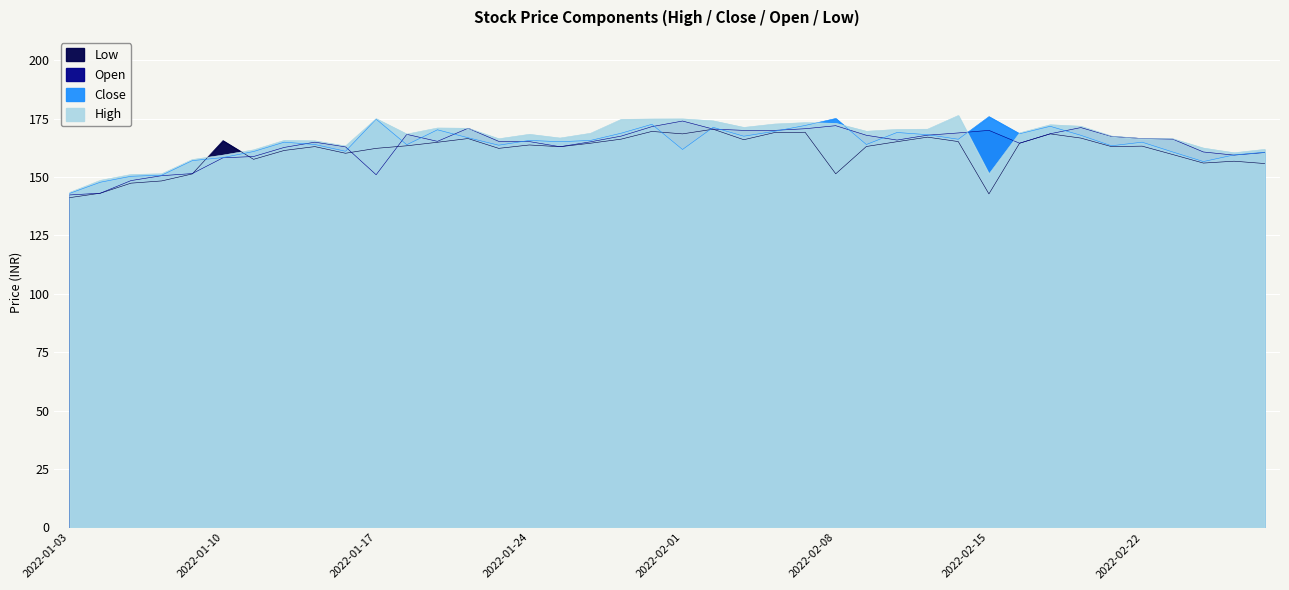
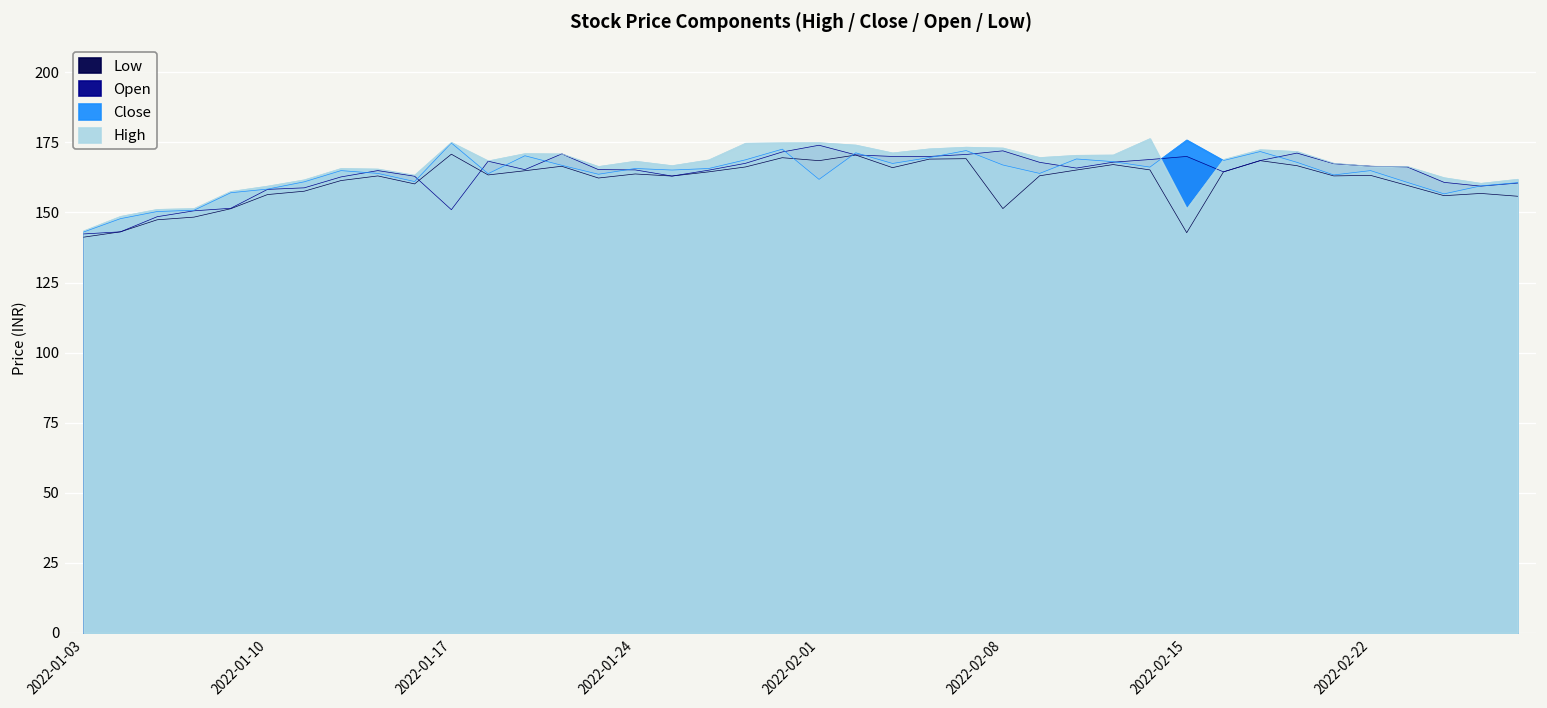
  {
    "Low": {
      "2022-01-03": 141,
-     "2022-01-10": 166,
-     "2022-01-17": 162,
+     "2022-01-10": 156,
+     "2022-01-17": 171,
      "2022-01-24": 164,
      "2022-02-01": 169,
      "2022-02-08": 151,
      "2022-02-15": 143,
      "2022-02-22": 163
    },
    "Open": {
      "2022-01-17": 151,
      "2022-02-15": 170
    },
    "Close": {
      "2022-02-01": 162,
-     "2022-02-08": 175,
+     "2022-02-08": 167,
      "2022-02-15": 176,
      "2022-02-22": 165
    },
    "High": {
      "2022-01-24": 168,
      "2022-02-15": 151
    }
  }
